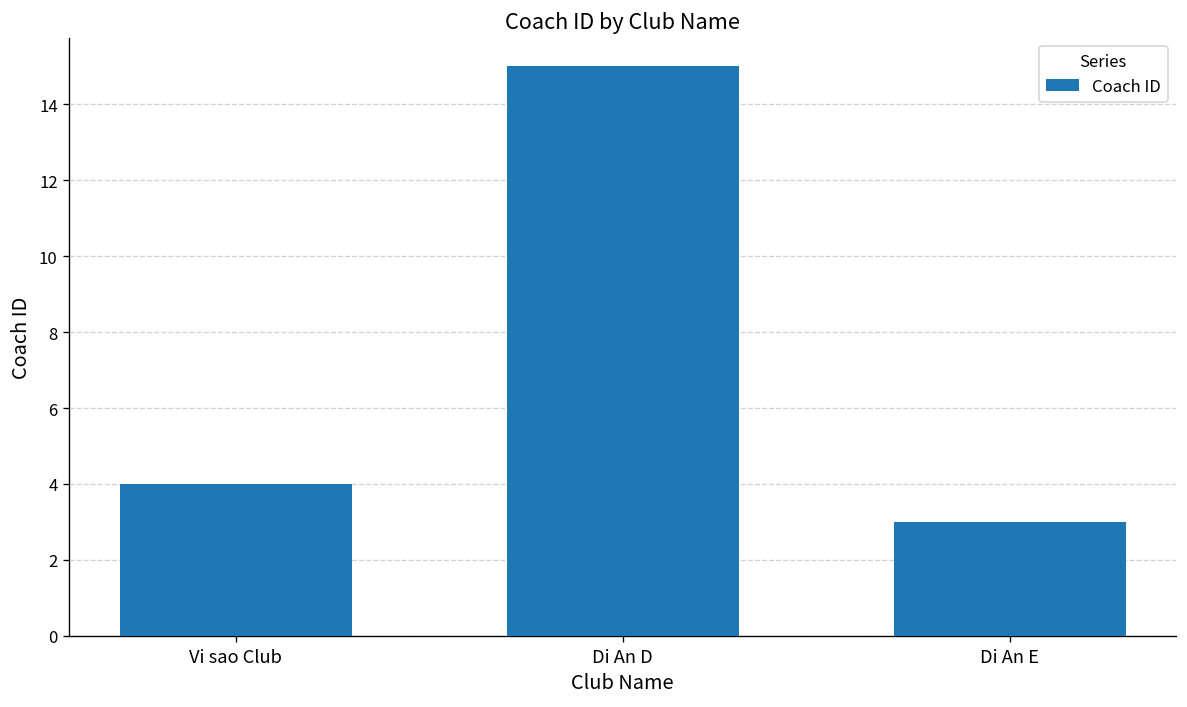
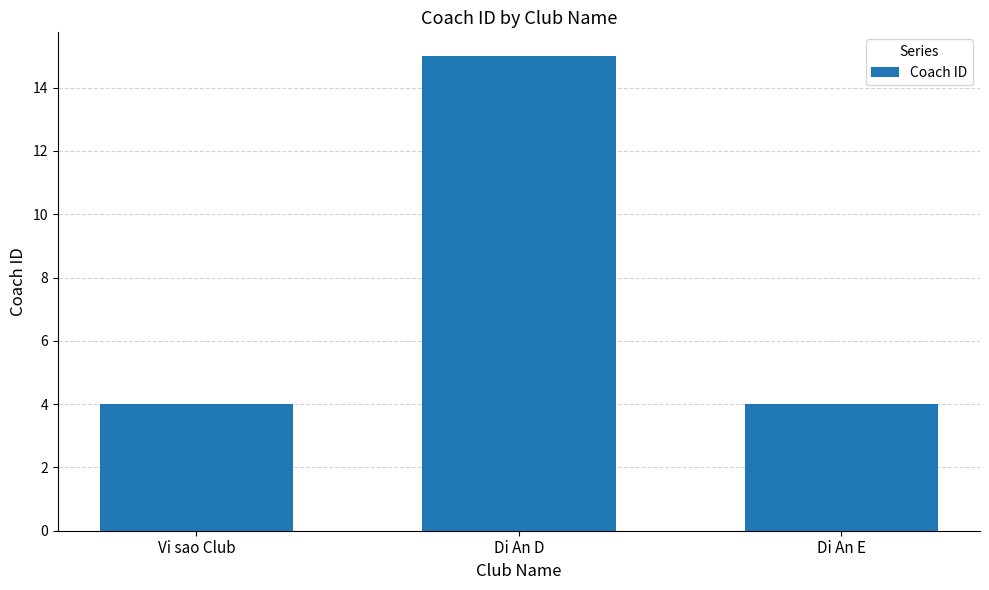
  {
    "Vi sao Club": 4,
    "Di An D": 15,
-   "Di An E": 3
+   "Di An E": 4
  }
